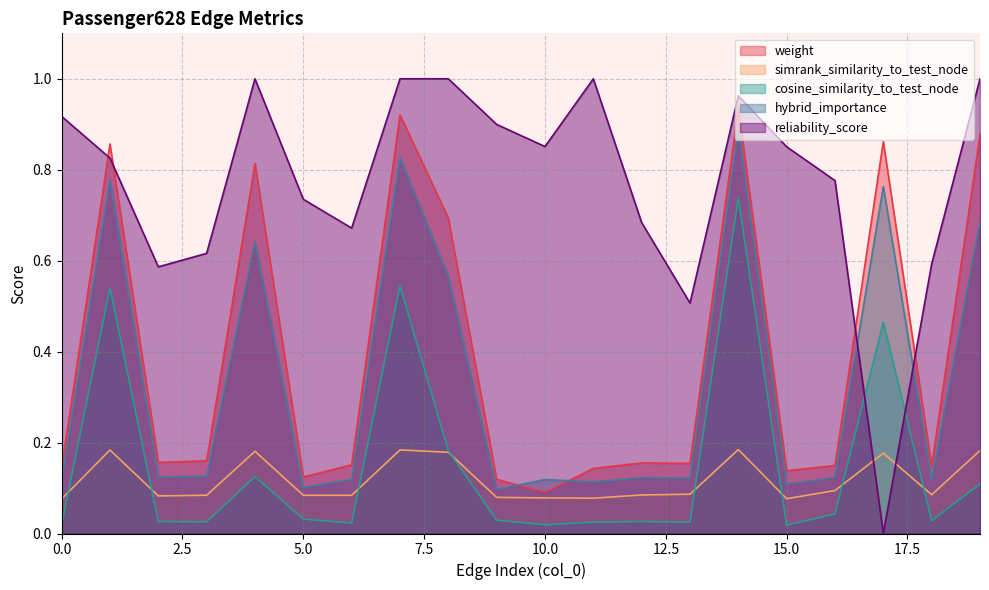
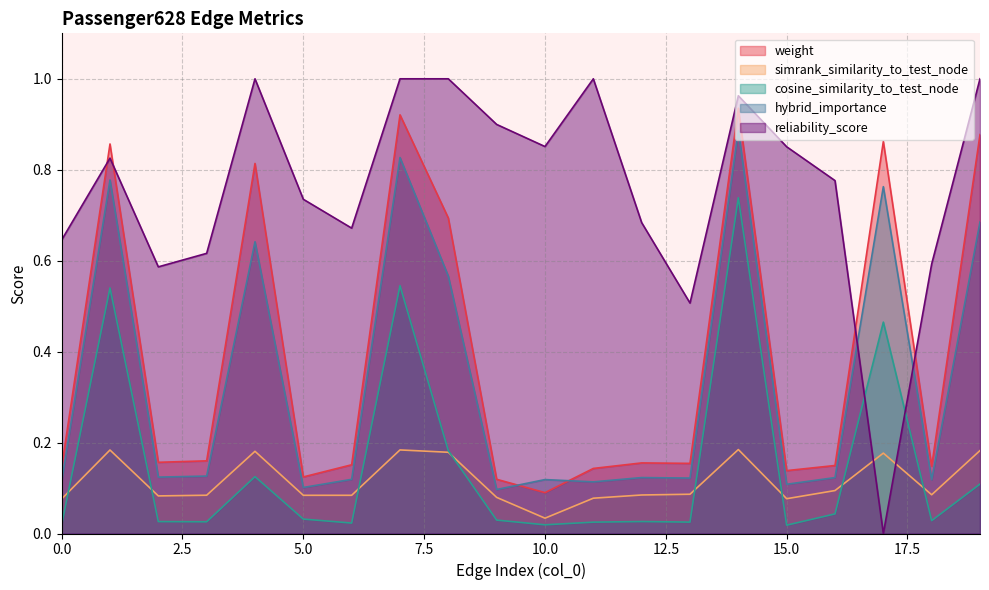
  {
    "weight": {
      "0.0": 0.15,
      "5.0": 0.12,
      "10.0": 0.09,
      "15.0": 0.14
    },
    "simrank_similarity_to_test_node": {
      "0.0": 0.08,
      "5.0": 0.08,
-     "10.0": 0.08,
+     "10.0": 0.03,
      "15.0": 0.08
    },
    "reliability_score": {
-     "0.0": 0.92,
+     "0.0": 0.65,
      "5.0": 0.74,
      "10.0": 0.85,
      "15.0": 0.85
    }
  }
